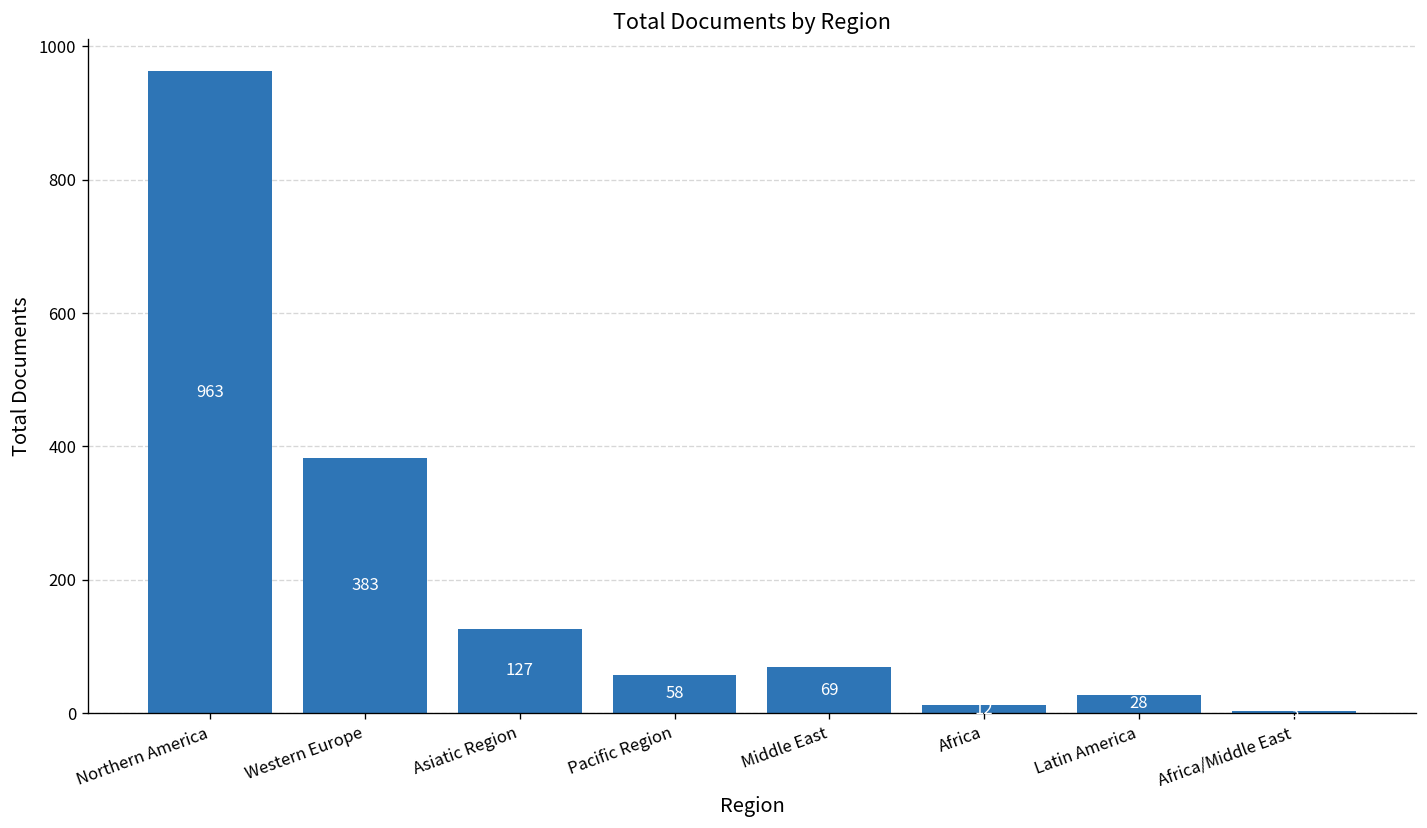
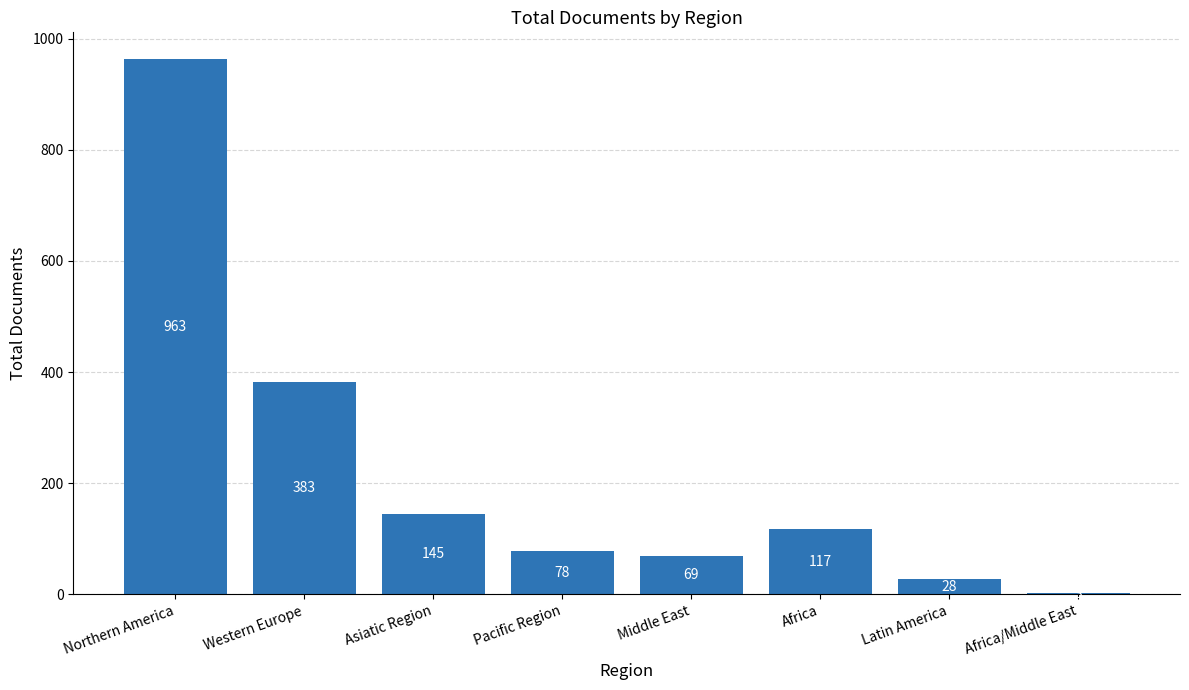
  {
    "Northern America": 963,
    "Western Europe": 383,
-   "Asiatic Region": 127,
-   "Pacific Region": 58,
+   "Asiatic Region": 145,
+   "Pacific Region": 78,
    "Middle East": 69,
-   "Africa": 10,
+   "Africa": 120,
    "Latin America": 28
  }
